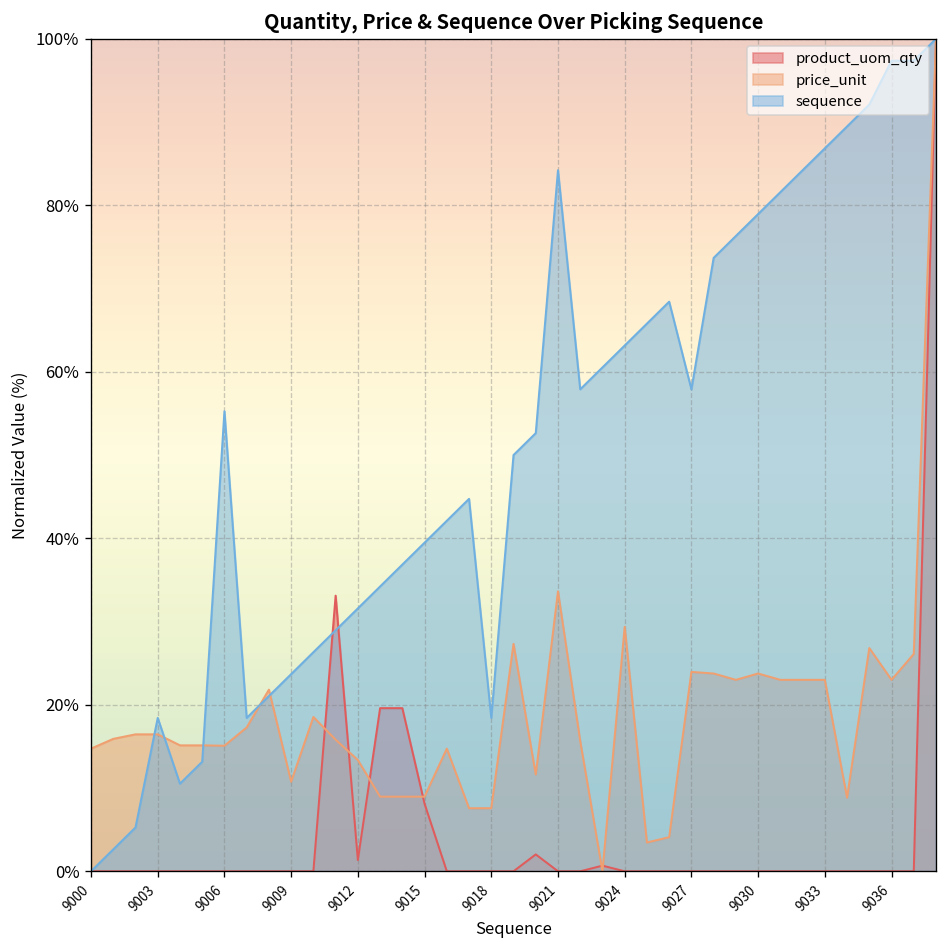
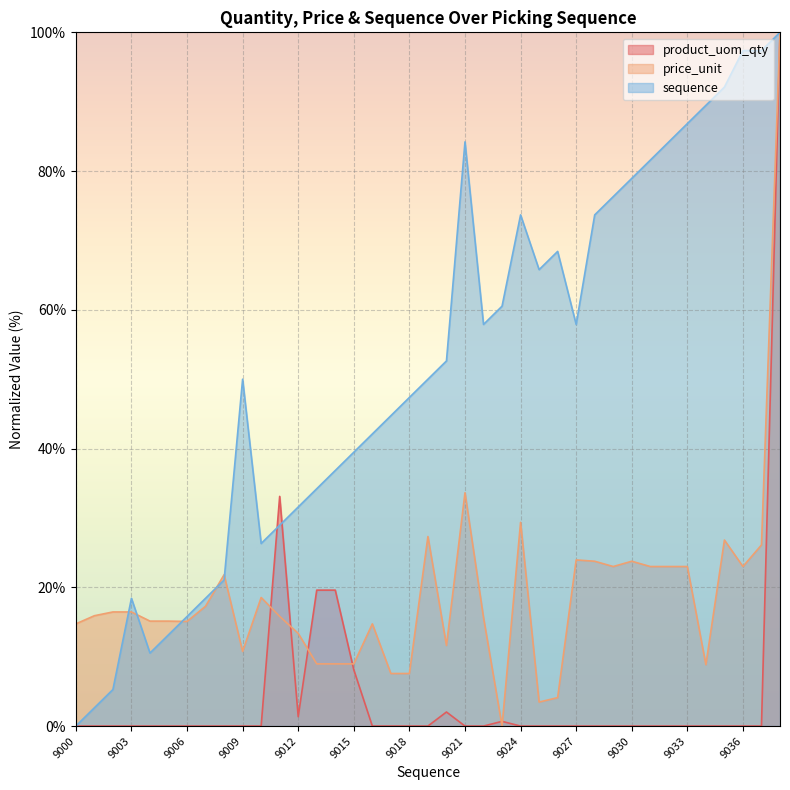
  {
    "sequence": {
      "9003": "18%",
-     "9006": "55%",
-     "9009": "24%",
+     "9006": "16%",
+     "9009": "50%",
      "9012": "32%",
      "9015": "39%",
-     "9018": "18%",
+     "9018": "47%",
      "9021": "84%",
-     "9024": "63%",
+     "9024": "74%",
      "9027": "58%",
      "9030": "79%",
      "9033": "87%"
    }
  }
